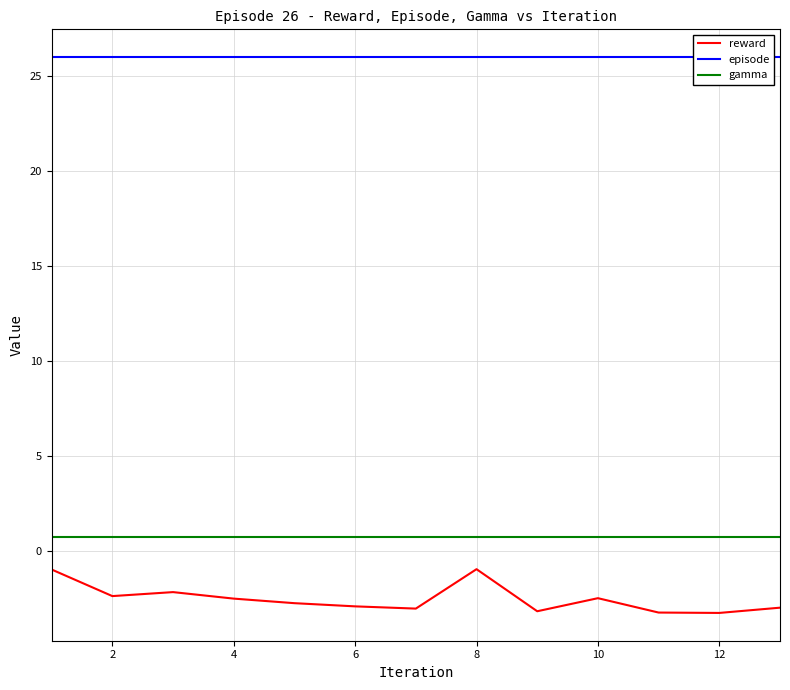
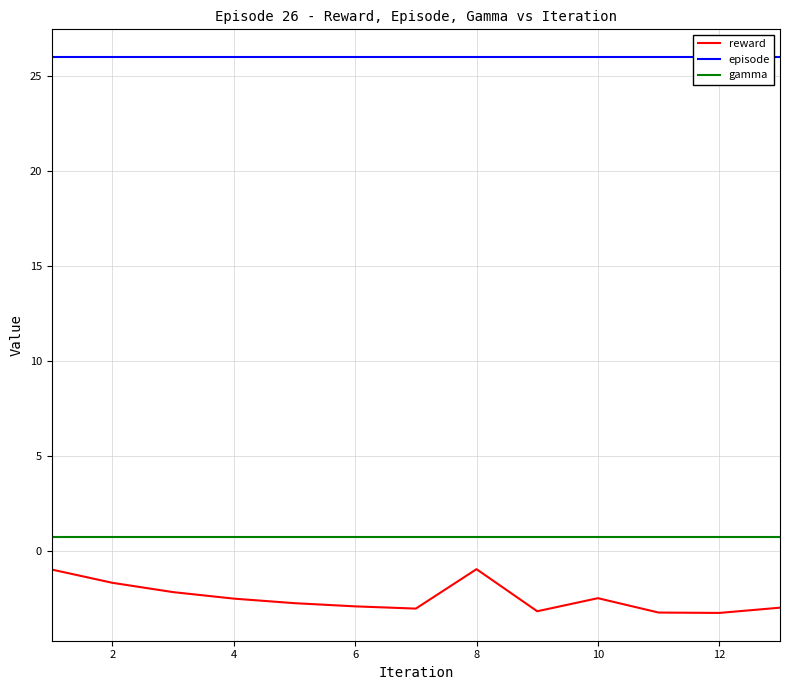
  {
    "reward": {
-     "2": -2.4,
+     "2": -1.7,
      "4": -2.5,
      "6": -2.9,
      "8": -1.0,
      "10": -2.5,
      "12": -3.3
    },
    "episode": {
      "2": 26.0,
      "4": 26.0,
      "6": 26.0,
      "8": 26.0,
      "10": 26.0
    },
    "gamma": {
      "2": 0.7,
      "4": 0.7,
      "6": 0.7,
      "8": 0.7,
      "10": 0.7,
      "12": 0.7
    }
  }
